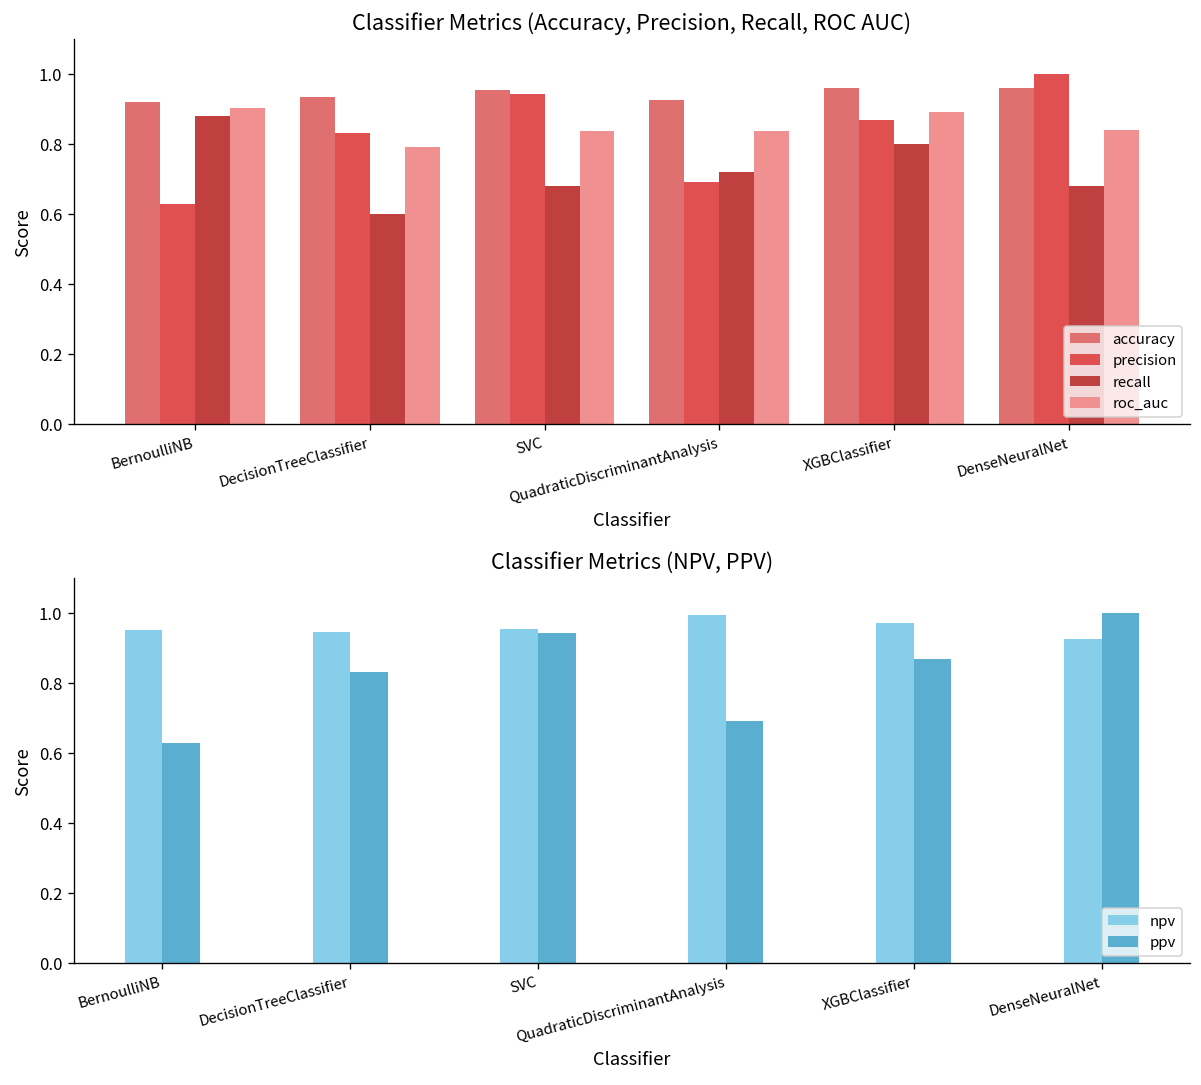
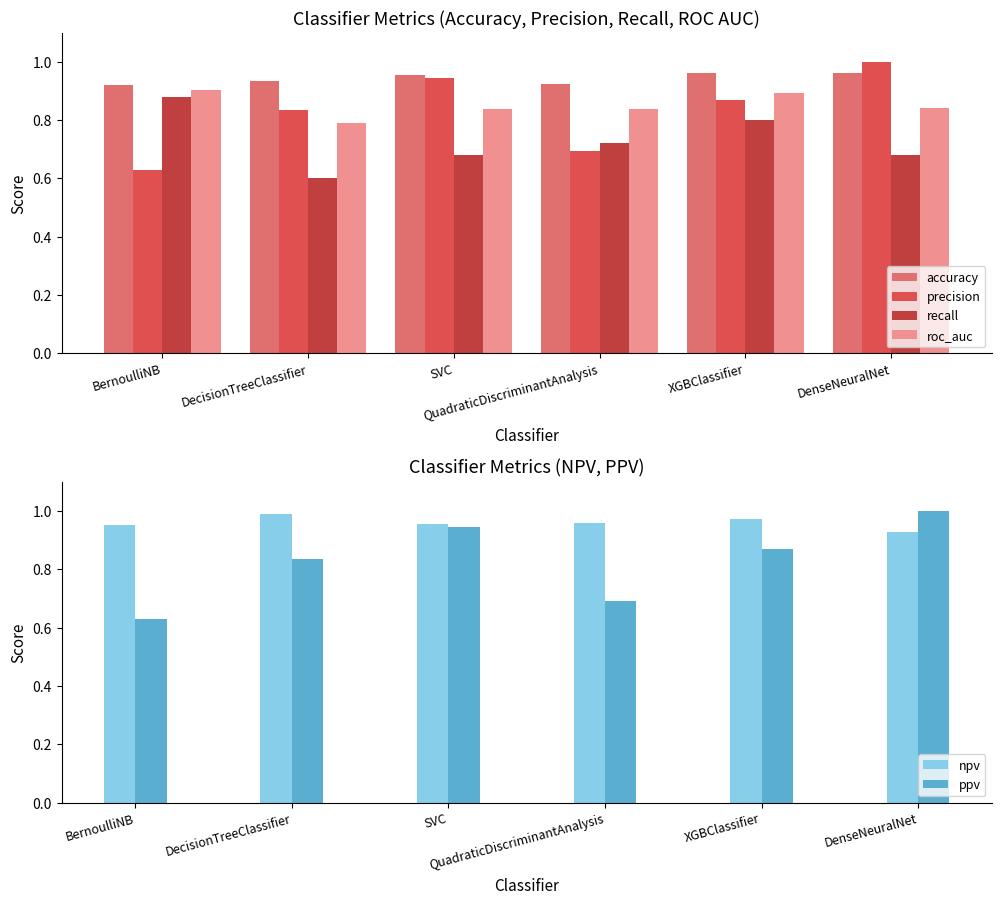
  {
    "Classifier Metrics (NPV, PPV)": {
      "npv": {
        "BernoulliNB": 0.95,
-       "DecisionTreeClassifier": 0.95,
+       "DecisionTreeClassifier": 0.99,
        "SVC": 0.96,
-       "QuadraticDiscriminantAnalysis": 1.00,
+       "QuadraticDiscriminantAnalysis": 0.96,
        "XGBClassifier": 0.97,
        "DenseNeuralNet": 0.93
      },
      "ppv": {
        "BernoulliNB": 0.63,
        "DecisionTreeClassifier": 0.83,
        "SVC": 0.94,
        "QuadraticDiscriminantAnalysis": 0.69,
        "XGBClassifier": 0.87,
        "DenseNeuralNet": 1.00
      }
    }
  }
